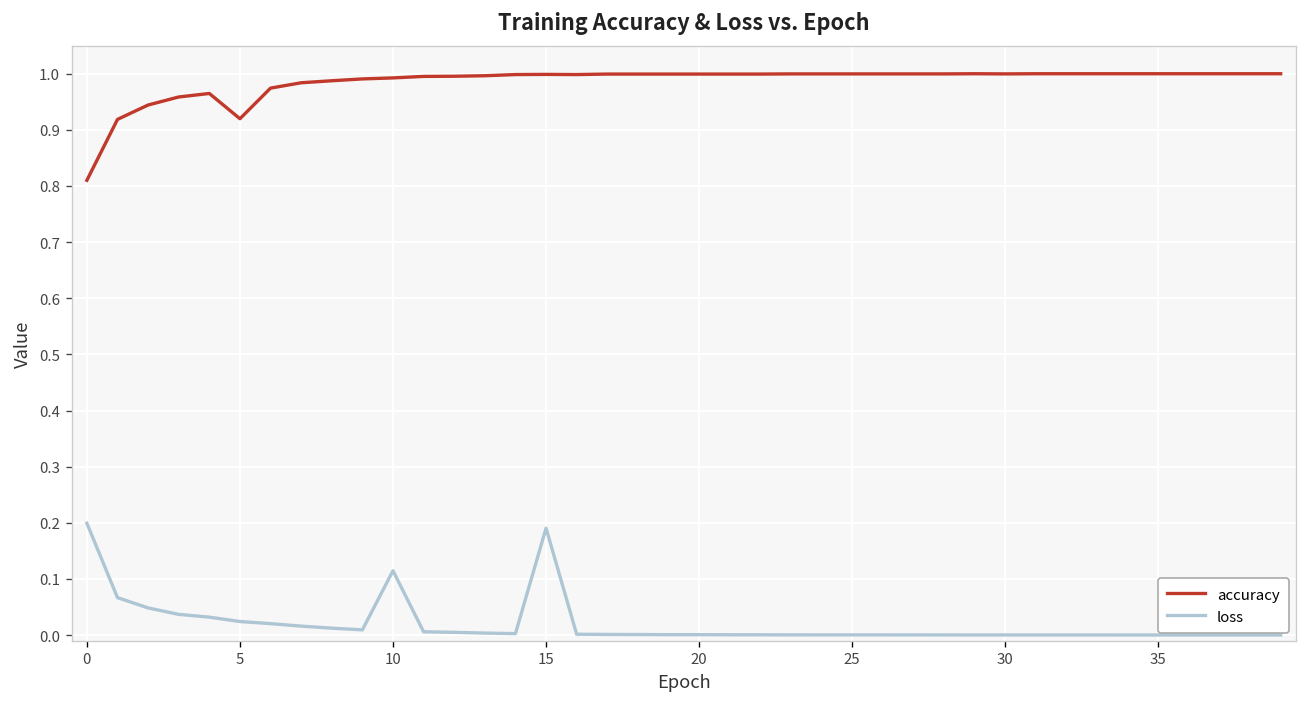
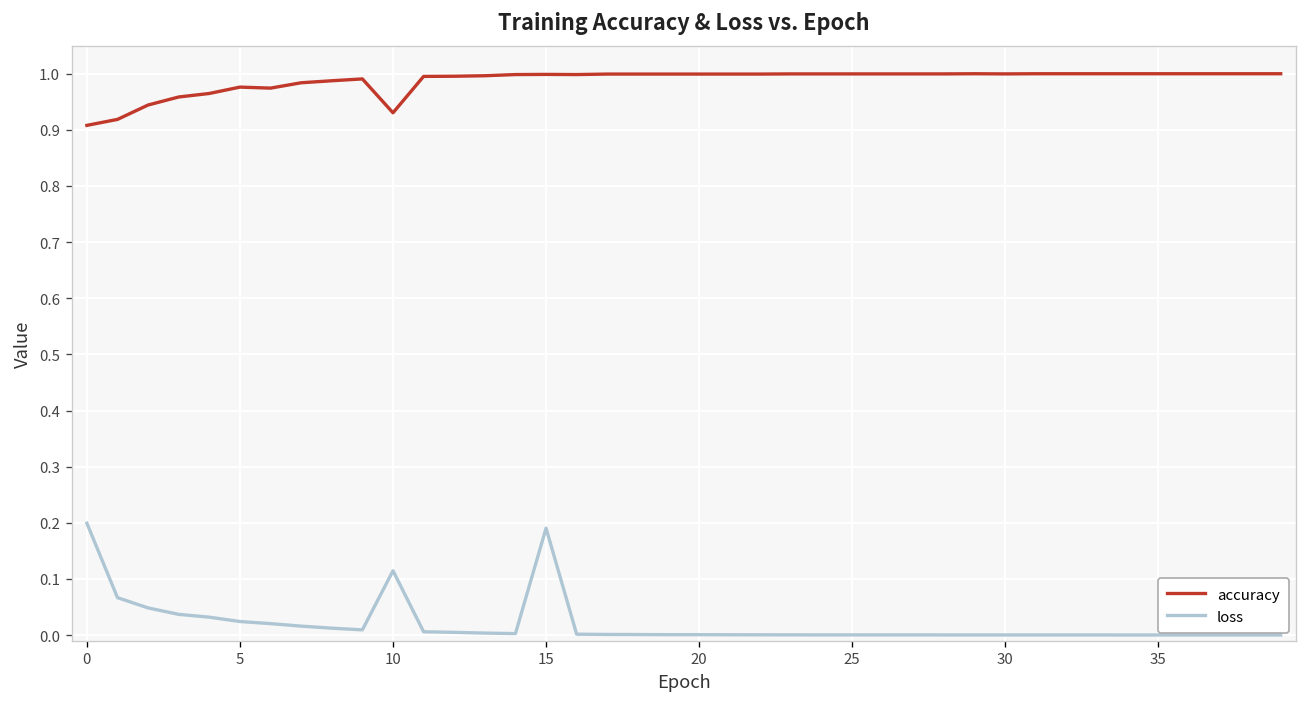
  {
    "accuracy": {
-     "0": 0.81,
-     "5": 0.92,
-     "10": 0.99,
+     "0": 0.91,
+     "5": 0.98,
+     "10": 0.93,
      "15": 1.00,
      "20": 1.00,
      "25": 1.00,
      "30": 1.00,
      "35": 1.00
    },
    "loss": {
      "0": 0.20,
      "5": 0.02,
      "10": 0.11,
      "15": 0.19,
      "20": 0.00,
      "25": 0.00,
      "30": 0.00,
      "35": 0.00
    }
  }
